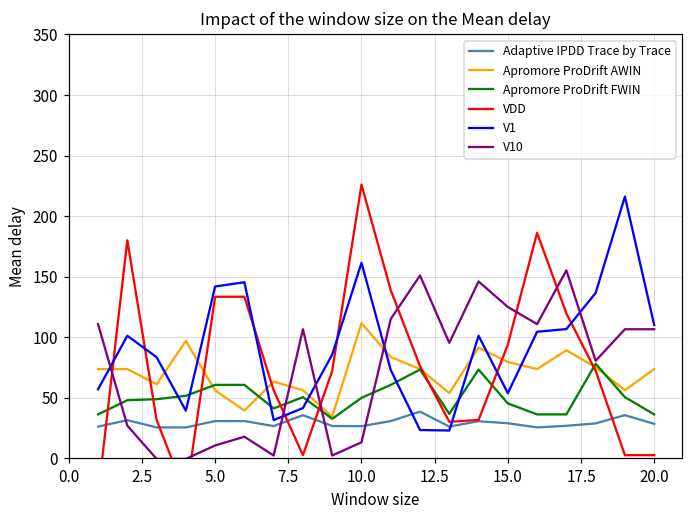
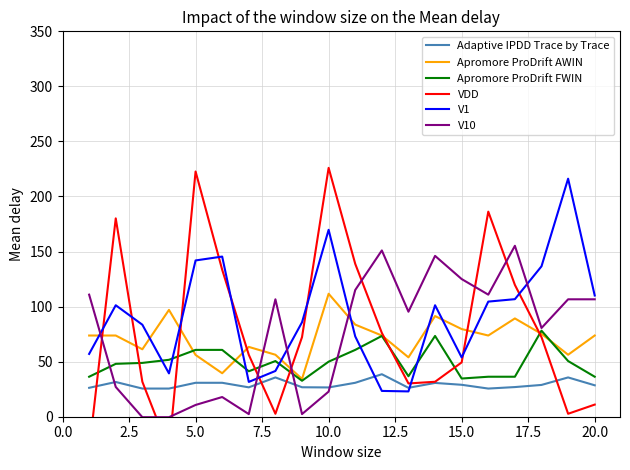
  {
    "Adaptive IPDD Trace by Trace": {
      "5.0": 31,
      "10.0": 27,
      "15.0": 29,
      "20.0": 29
    },
    "Apromore ProDrift AWIN": {
      "5.0": 56,
      "10.0": 112,
      "15.0": 80,
      "20.0": 74
    },
    "Apromore ProDrift FWIN": {
      "5.0": 61,
      "10.0": 50,
-     "15.0": 45,
+     "15.0": 35,
      "20.0": 36
    },
    "VDD": {
-     "5.0": 133,
+     "5.0": 223,
      "10.0": 226,
-     "15.0": 94,
-     "20.0": 3
+     "15.0": 49,
+     "20.0": 11
    },
    "V1": {
      "5.0": 142,
-     "10.0": 162,
+     "10.0": 170,
      "15.0": 54,
      "20.0": 110
    },
    "V10": {
      "5.0": 11,
-     "10.0": 13,
+     "10.0": 23,
      "15.0": 125,
      "20.0": 107
    }
  }
